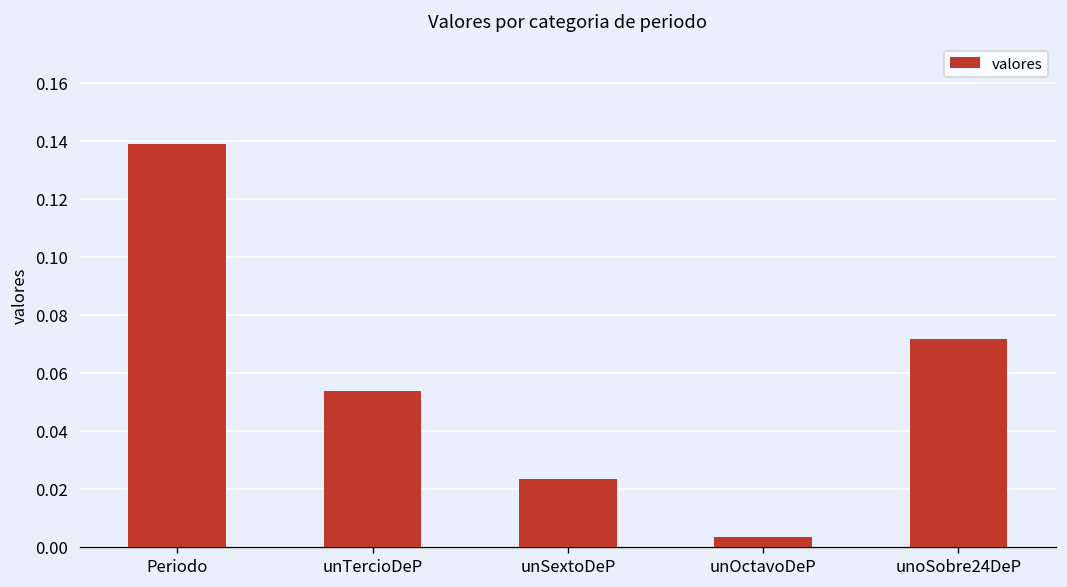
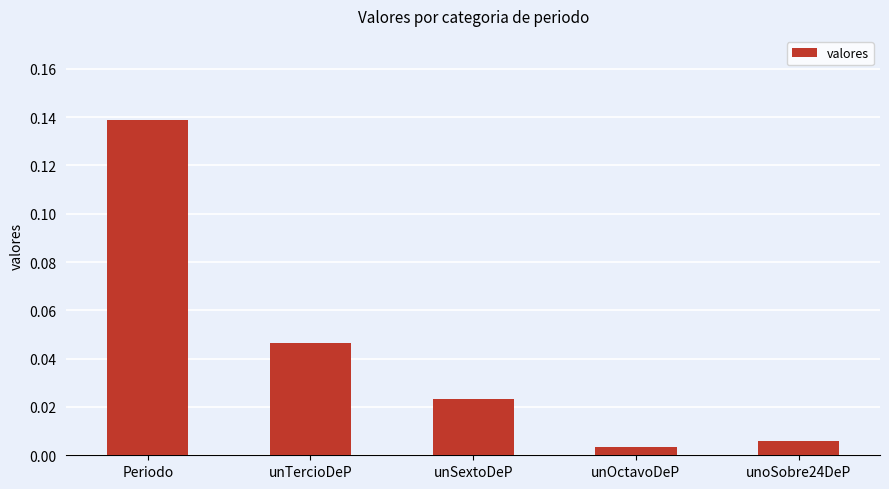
  {
    "Periodo": 0.139,
-   "unTercioDeP": 0.054,
+   "unTercioDeP": 0.046,
    "unSextoDeP": 0.023,
    "unOctavoDeP": 0.003,
-   "unoSobre24DeP": 0.072
+   "unoSobre24DeP": 0.006
  }
